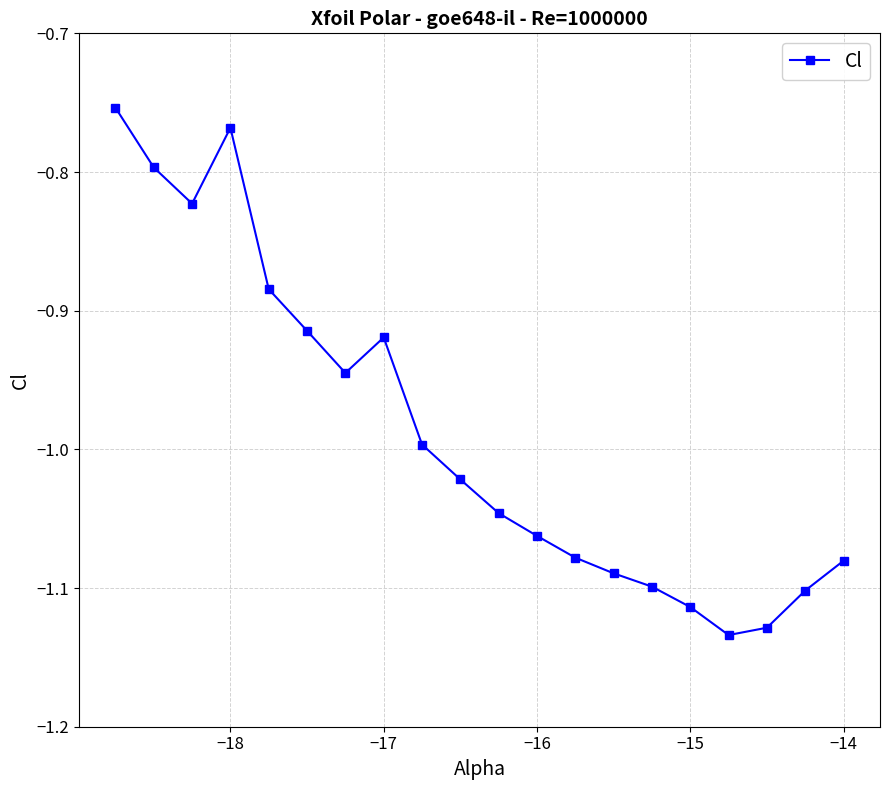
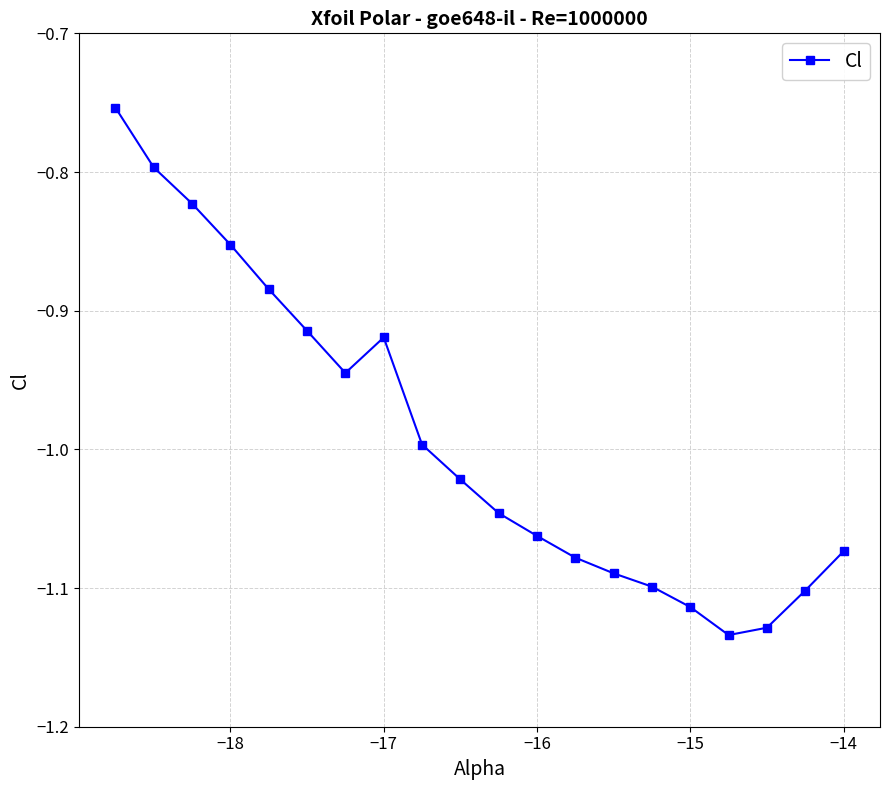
  {
-   "−18": -0.768,
+   "−18": -0.852,
    "−17": -0.919,
    "−16": -1.062,
    "−15": -1.114,
-   "−14": -1.080
+   "−14": -1.074
  }
